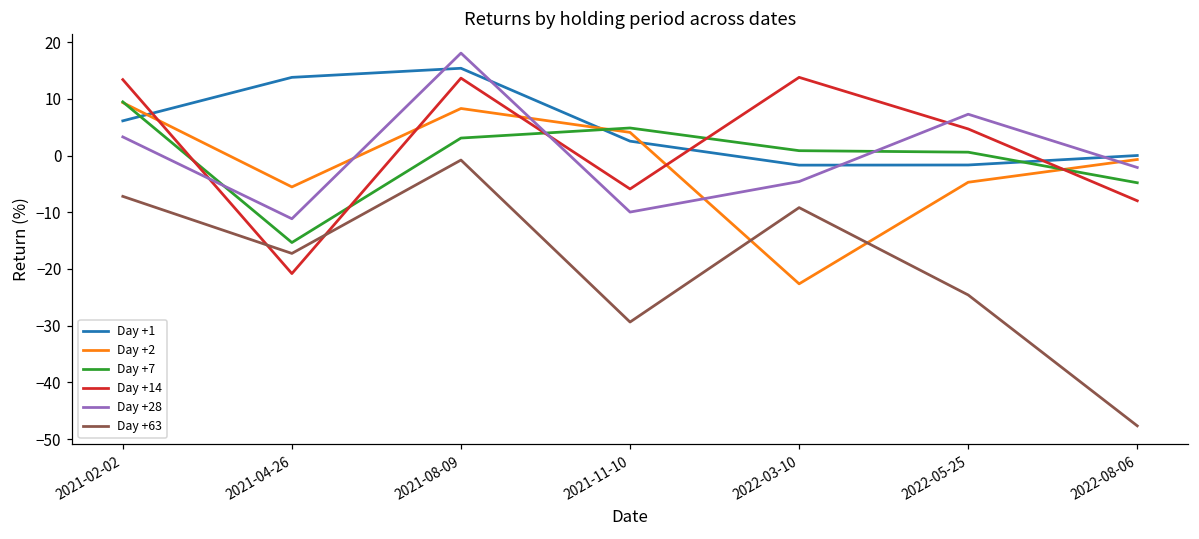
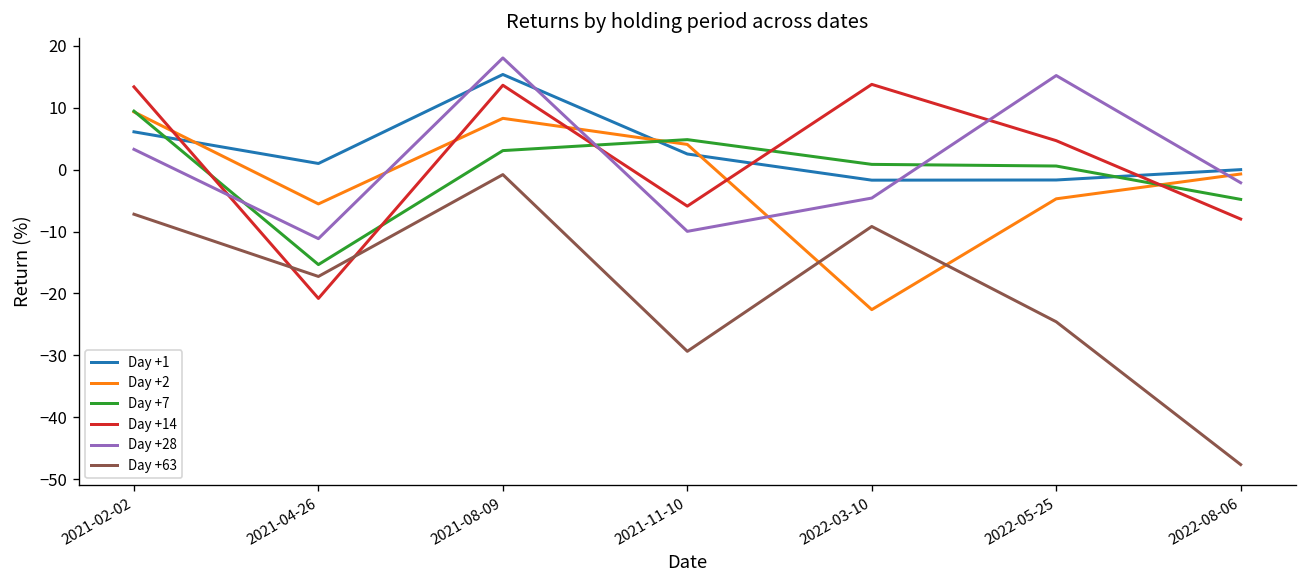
  {
    "Day +1": {
      "2021-02-02": 6,
-     "2021-04-26": 14,
+     "2021-04-26": 1,
      "2021-08-09": 15,
      "2021-11-10": 3,
      "2022-03-10": -2,
      "2022-05-25": -2,
      "2022-08-06": 0
    },
    "Day +2": {
      "2021-04-26": -6,
      "2021-08-09": 8,
      "2021-11-10": 4,
      "2022-03-10": -23,
      "2022-05-25": -5,
      "2022-08-06": -1
    },
    "Day +7": {
      "2021-04-26": -15,
      "2021-08-09": 3,
      "2021-11-10": 5,
      "2022-03-10": 1,
      "2022-05-25": 1,
      "2022-08-06": -5
    },
    "Day +14": {
      "2021-02-02": 13,
      "2021-04-26": -21,
      "2021-08-09": 14,
      "2021-11-10": -6,
      "2022-03-10": 14,
      "2022-05-25": 5,
      "2022-08-06": -8
    },
    "Day +28": {
      "2021-02-02": 3,
      "2021-04-26": -11,
      "2021-08-09": 18,
      "2021-11-10": -10,
      "2022-03-10": -5,
-     "2022-05-25": 7,
+     "2022-05-25": 15,
      "2022-08-06": -2
    },
    "Day +63": {
      "2021-02-02": -7,
      "2021-04-26": -17,
      "2021-08-09": -1,
      "2021-11-10": -29,
      "2022-03-10": -9,
      "2022-05-25": -25,
      "2022-08-06": -48
    }
  }
